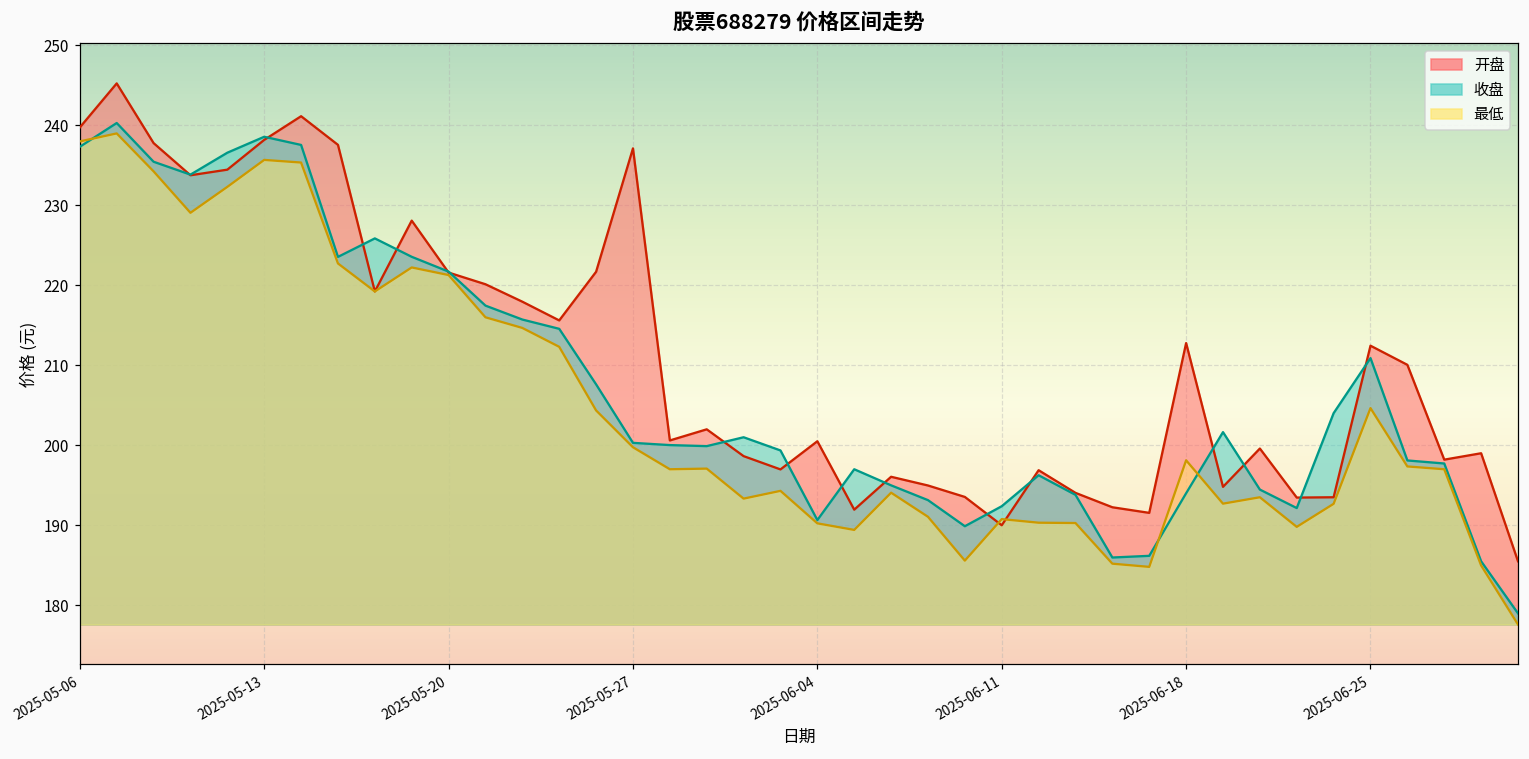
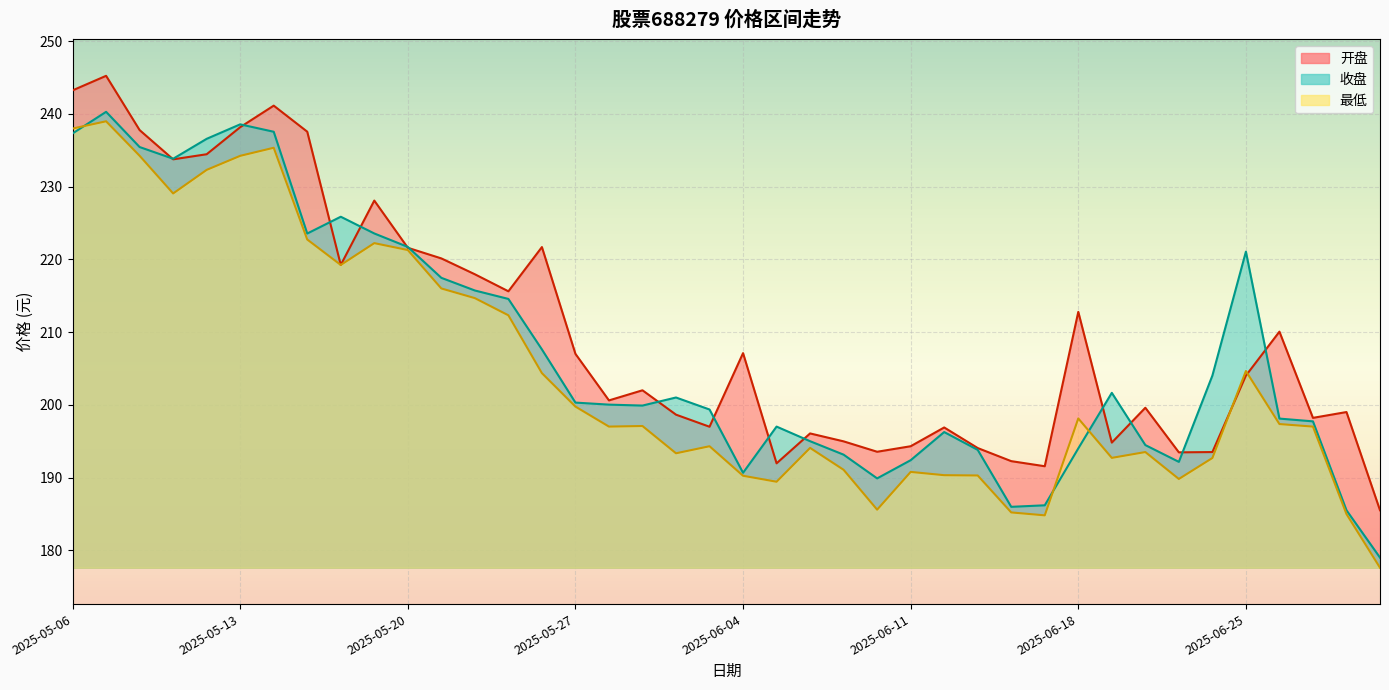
  {
    "开盘": {
-     "2025-05-06": 240,
+     "2025-05-06": 243,
      "2025-05-13": 238,
-     "2025-05-27": 237,
-     "2025-06-04": 201,
-     "2025-06-11": 190,
+     "2025-05-27": 207,
+     "2025-06-04": 207,
+     "2025-06-11": 194,
      "2025-06-18": 213,
-     "2025-06-25": 212
+     "2025-06-25": 204
    },
    "收盘": {
      "2025-05-06": 237,
      "2025-05-13": 239,
      "2025-05-27": 200,
      "2025-06-04": 191,
      "2025-06-11": 192,
      "2025-06-18": 194,
-     "2025-06-25": 211
+     "2025-06-25": 221
    },
    "最低": {
      "2025-05-06": 238,
-     "2025-05-13": 236,
+     "2025-05-13": 234,
      "2025-05-27": 200,
      "2025-06-04": 190,
      "2025-06-11": 191,
      "2025-06-18": 198,
      "2025-06-25": 205
    }
  }
